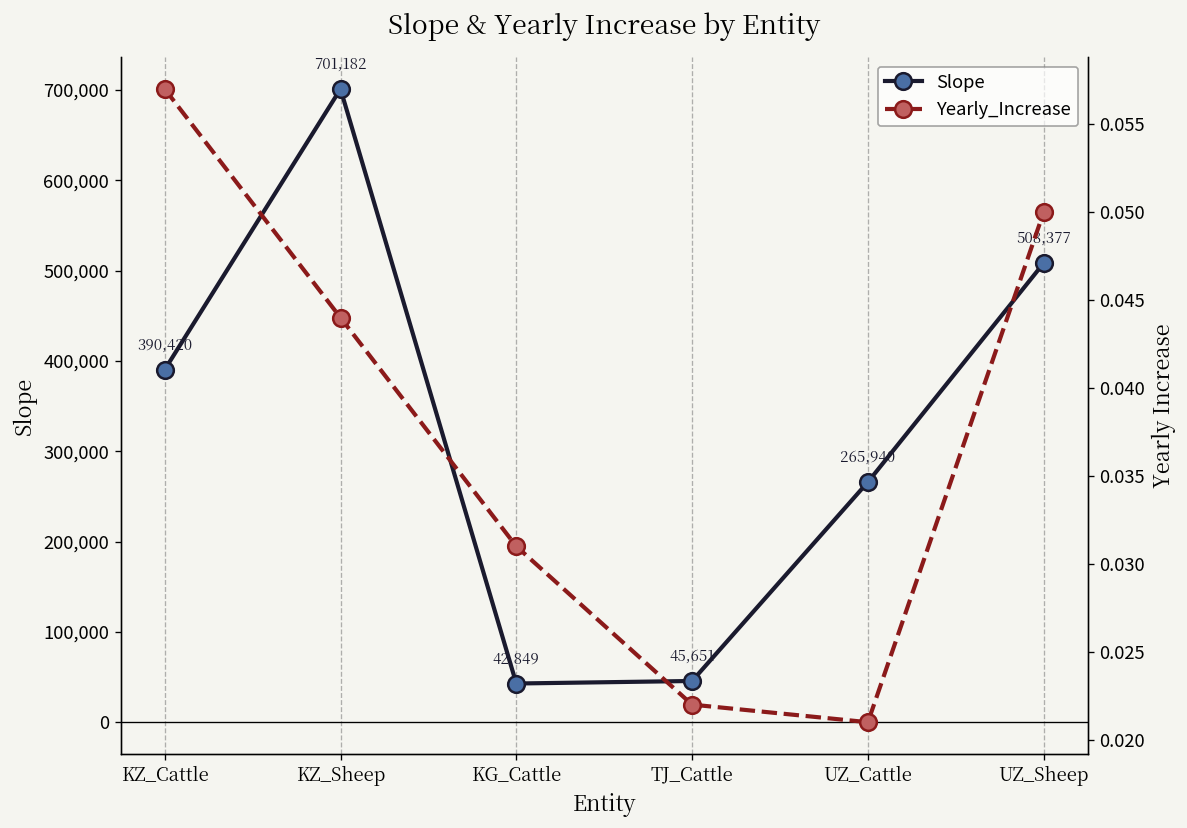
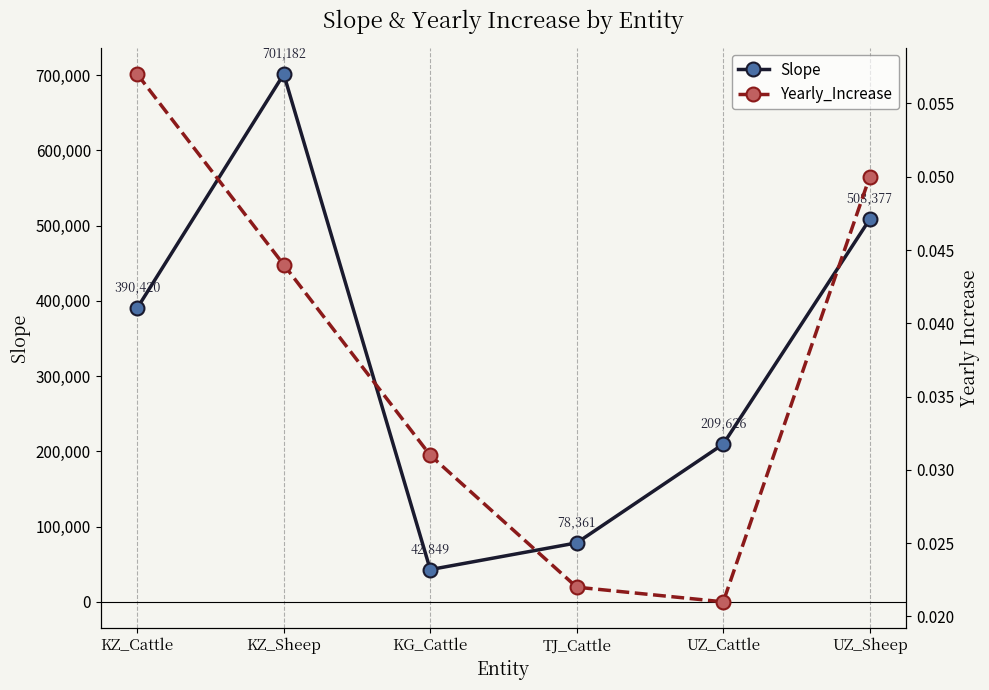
  {
    "Slope": {
      "KZ_Cattle": "390,420",
      "KZ_Sheep": "701,182",
      "KG_Cattle": "42,849",
-     "TJ_Cattle": "45,651",
-     "UZ_Cattle": "265,940",
+     "TJ_Cattle": "78,361",
+     "UZ_Cattle": "209,626",
      "UZ_Sheep": "508,377"
    }
  }
